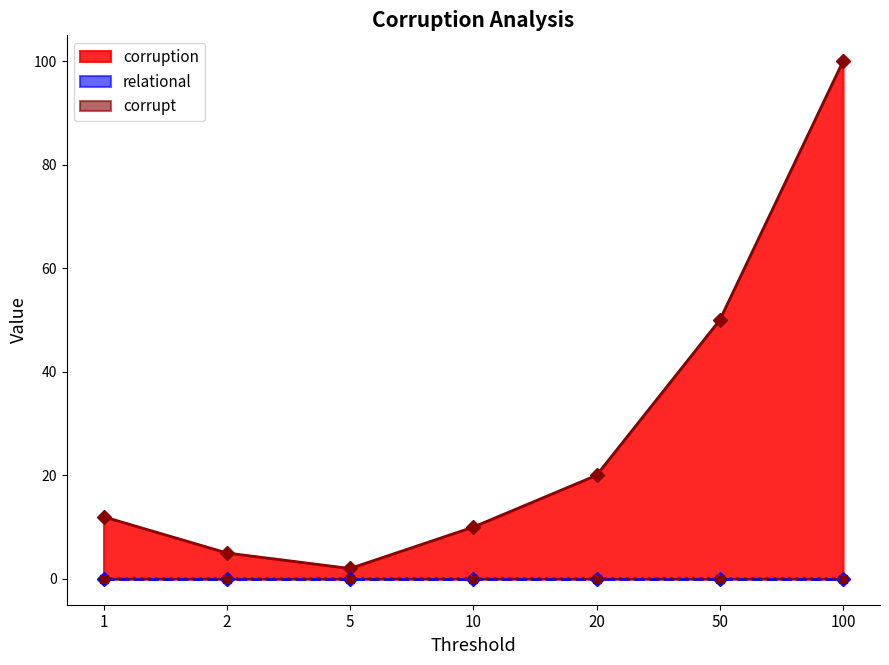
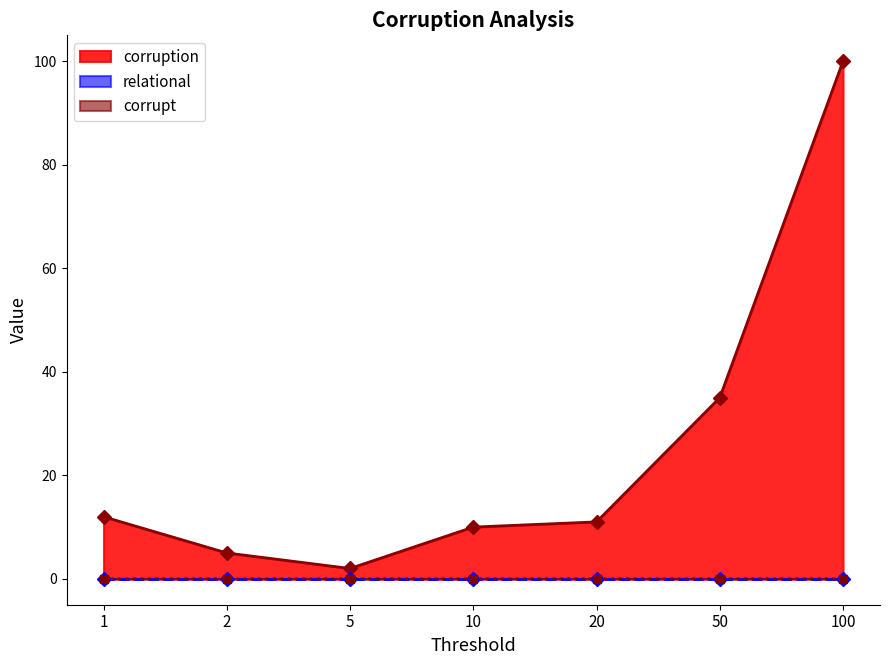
  {
    "corruption": {
      "1": 12,
      "2": 5,
      "5": 2,
      "10": 10,
-     "20": 20,
-     "50": 50,
+     "20": 11,
+     "50": 35,
      "100": 100
    },
    "corrupt": {
      "1": 0,
      "2": 0,
      "5": 0,
      "10": 0,
      "20": 0,
      "50": 0,
      "100": 0
    }
  }
